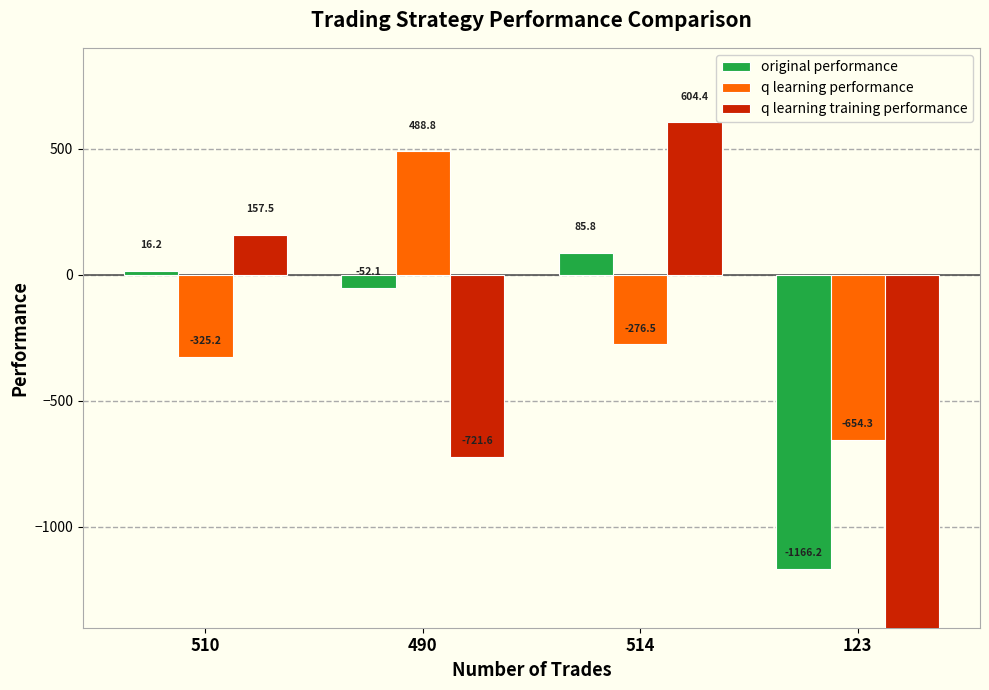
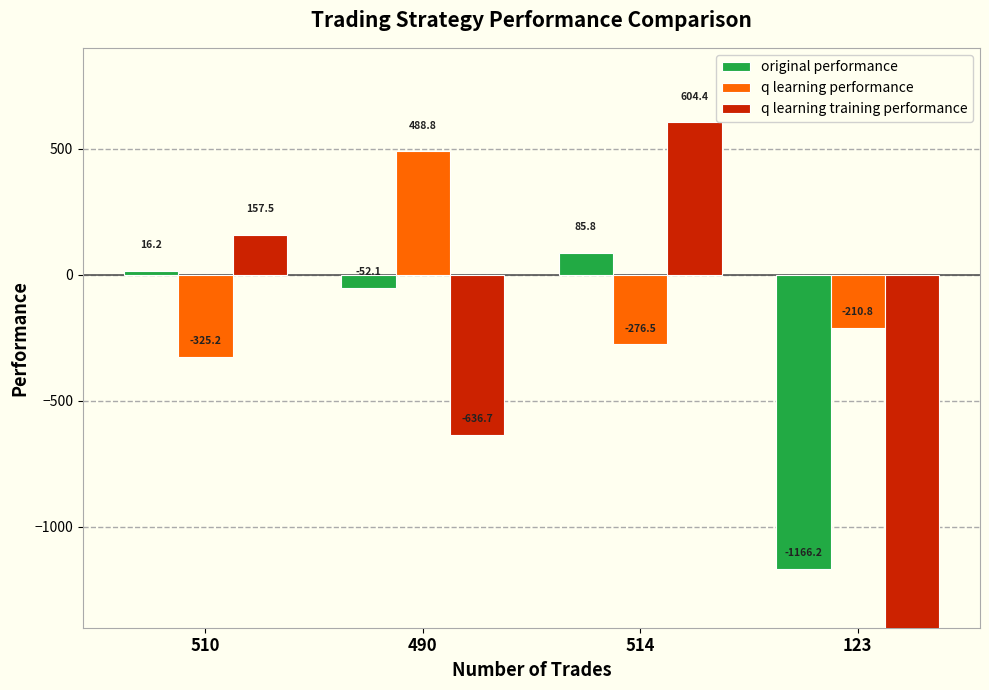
  {
    "original performance": {
      "510": 16.2,
      "490": -52.1,
      "514": 85.8,
      "123": -1166.2
    },
    "q learning performance": {
      "510": -325.2,
      "490": 488.8,
      "514": -276.5,
-     "123": -654.3
+     "123": -210.8
    },
    "q learning training performance": {
      "510": 157.5,
-     "490": -721.6,
+     "490": -636.7,
      "514": 604.4
    }
  }
